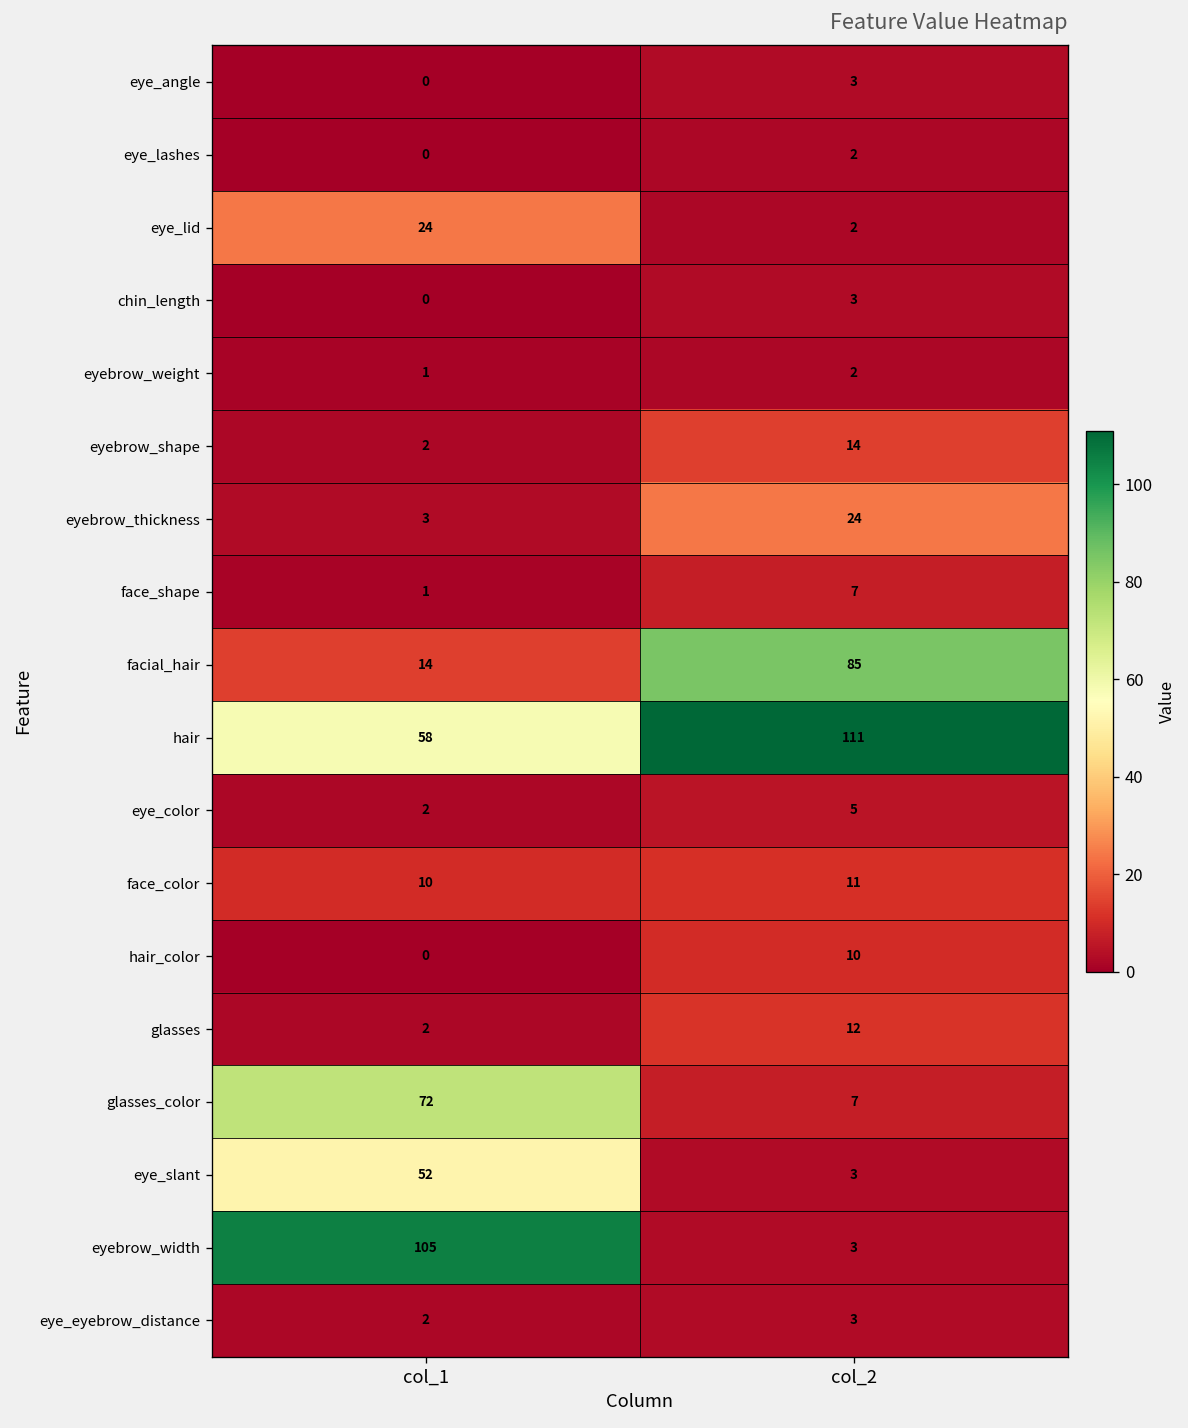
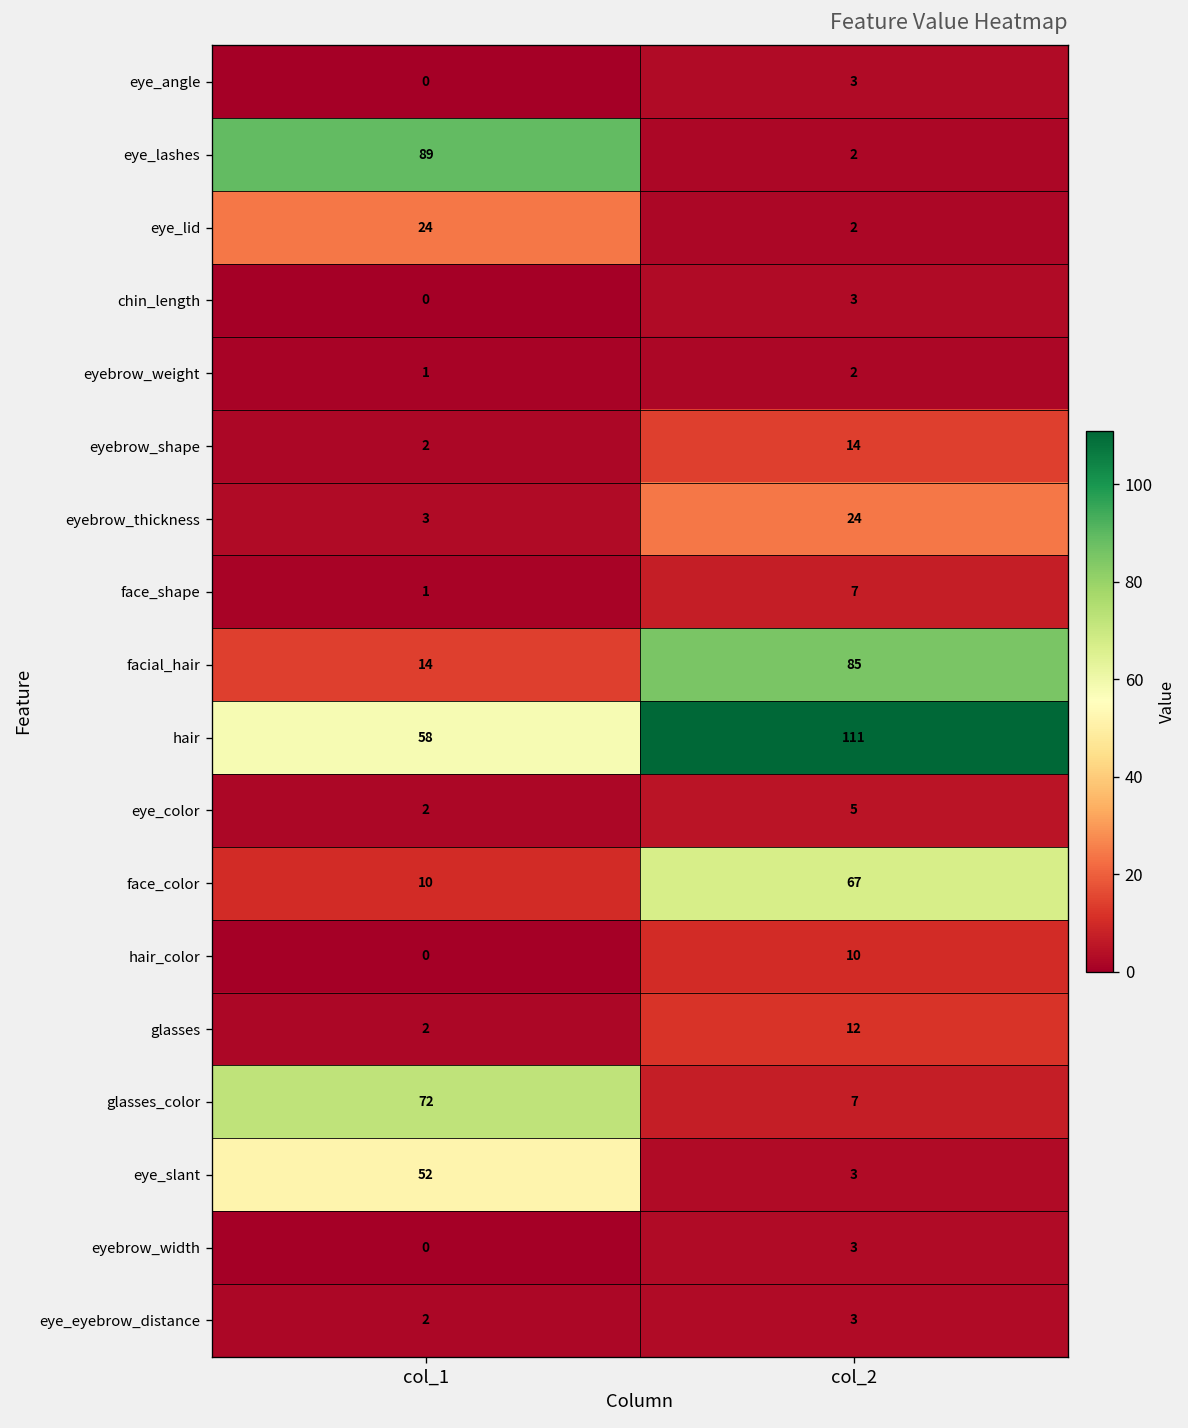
  {
    "eye_angle": {
      "col_1": 0,
      "col_2": 3
    },
    "eye_lashes": {
-     "col_1": 0,
+     "col_1": 89,
      "col_2": 2
    },
    "eye_lid": {
      "col_1": 24,
      "col_2": 2
    },
    "chin_length": {
      "col_1": 0,
      "col_2": 3
    },
    "eyebrow_weight": {
      "col_1": 1,
      "col_2": 2
    },
    "eyebrow_shape": {
      "col_1": 2,
      "col_2": 14
    },
    "eyebrow_thickness": {
      "col_1": 3,
      "col_2": 24
    },
    "face_shape": {
      "col_1": 1,
      "col_2": 7
    },
    "facial_hair": {
      "col_1": 14,
      "col_2": 85
    },
    "hair": {
      "col_1": 58,
      "col_2": 111
    },
    "eye_color": {
      "col_1": 2,
      "col_2": 5
    },
    "face_color": {
      "col_1": 10,
-     "col_2": 11
+     "col_2": 67
    },
    "hair_color": {
      "col_1": 0,
      "col_2": 10
    },
    "glasses": {
      "col_1": 2,
      "col_2": 12
    },
    "glasses_color": {
      "col_1": 72,
      "col_2": 7
    },
    "eye_slant": {
      "col_1": 52,
      "col_2": 3
    },
    "eyebrow_width": {
-     "col_1": 105,
+     "col_1": 0,
      "col_2": 3
    },
    "eye_eyebrow_distance": {
      "col_1": 2,
      "col_2": 3
    }
  }
